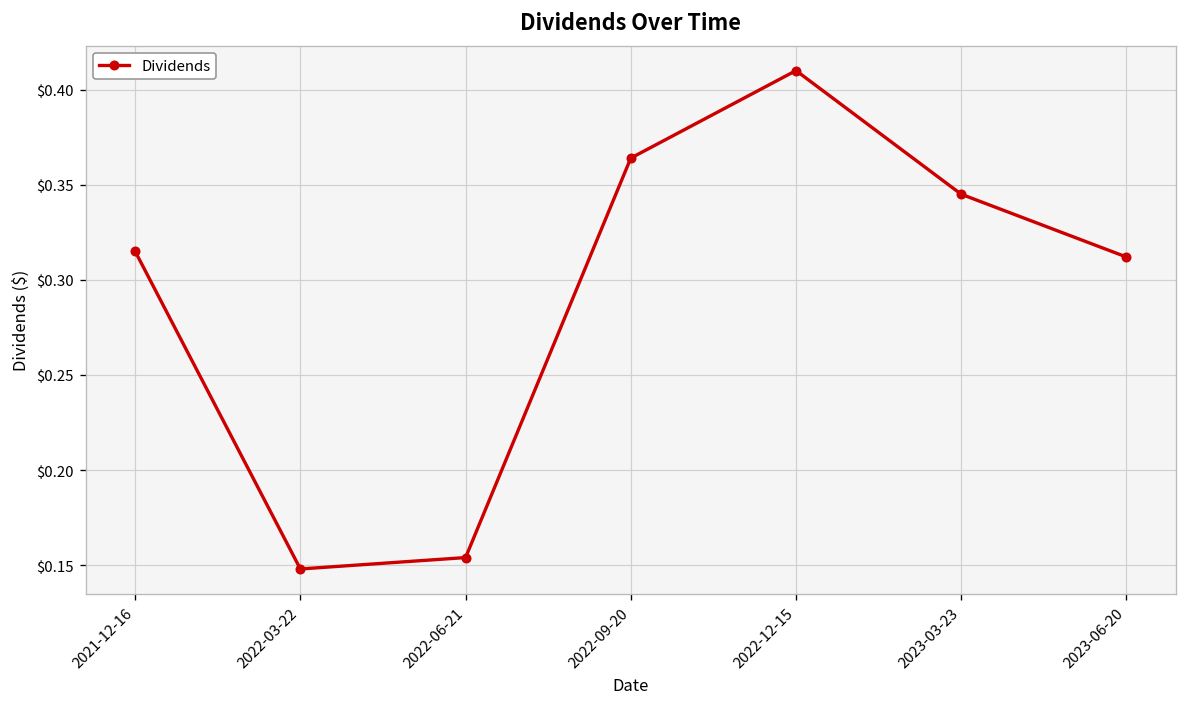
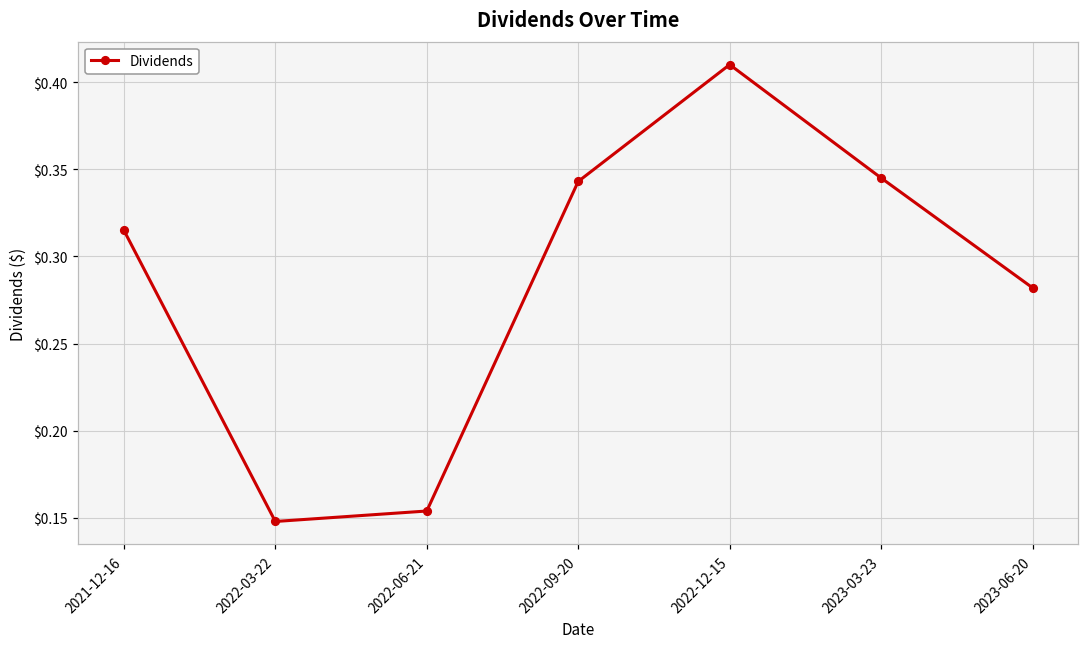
  {
    "2021-12-16": "$0.315",
    "2022-03-22": "$0.148",
    "2022-06-21": "$0.154",
-   "2022-09-20": "$0.364",
+   "2022-09-20": "$0.343",
    "2022-12-15": "$0.410",
    "2023-03-23": "$0.345",
-   "2023-06-20": "$0.312"
+   "2023-06-20": "$0.282"
  }
